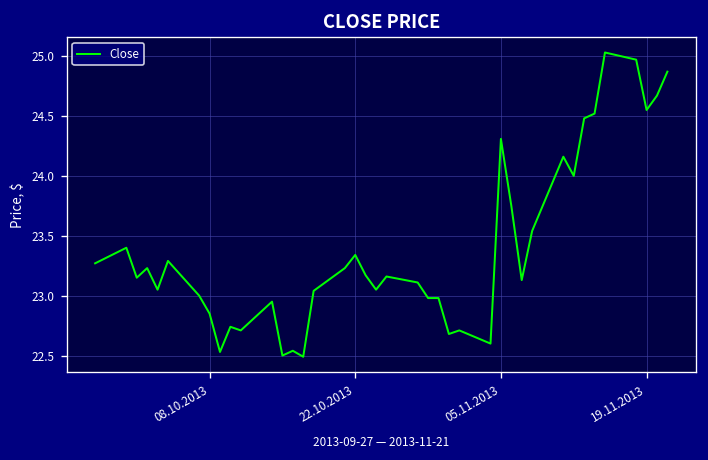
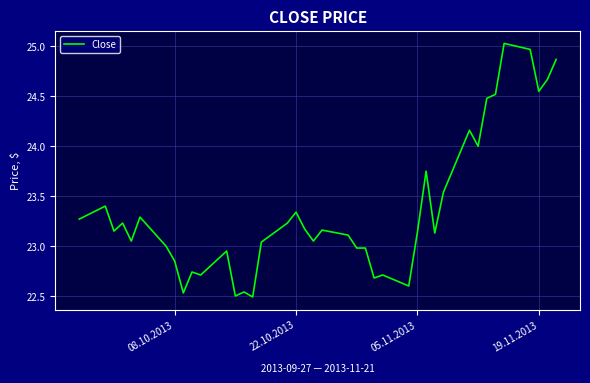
  {
    "08.10.2013": 22.9,
    "22.10.2013": 23.3,
-   "05.11.2013": 24.3,
+   "05.11.2013": 23.1,
    "19.11.2013": 24.5
  }
